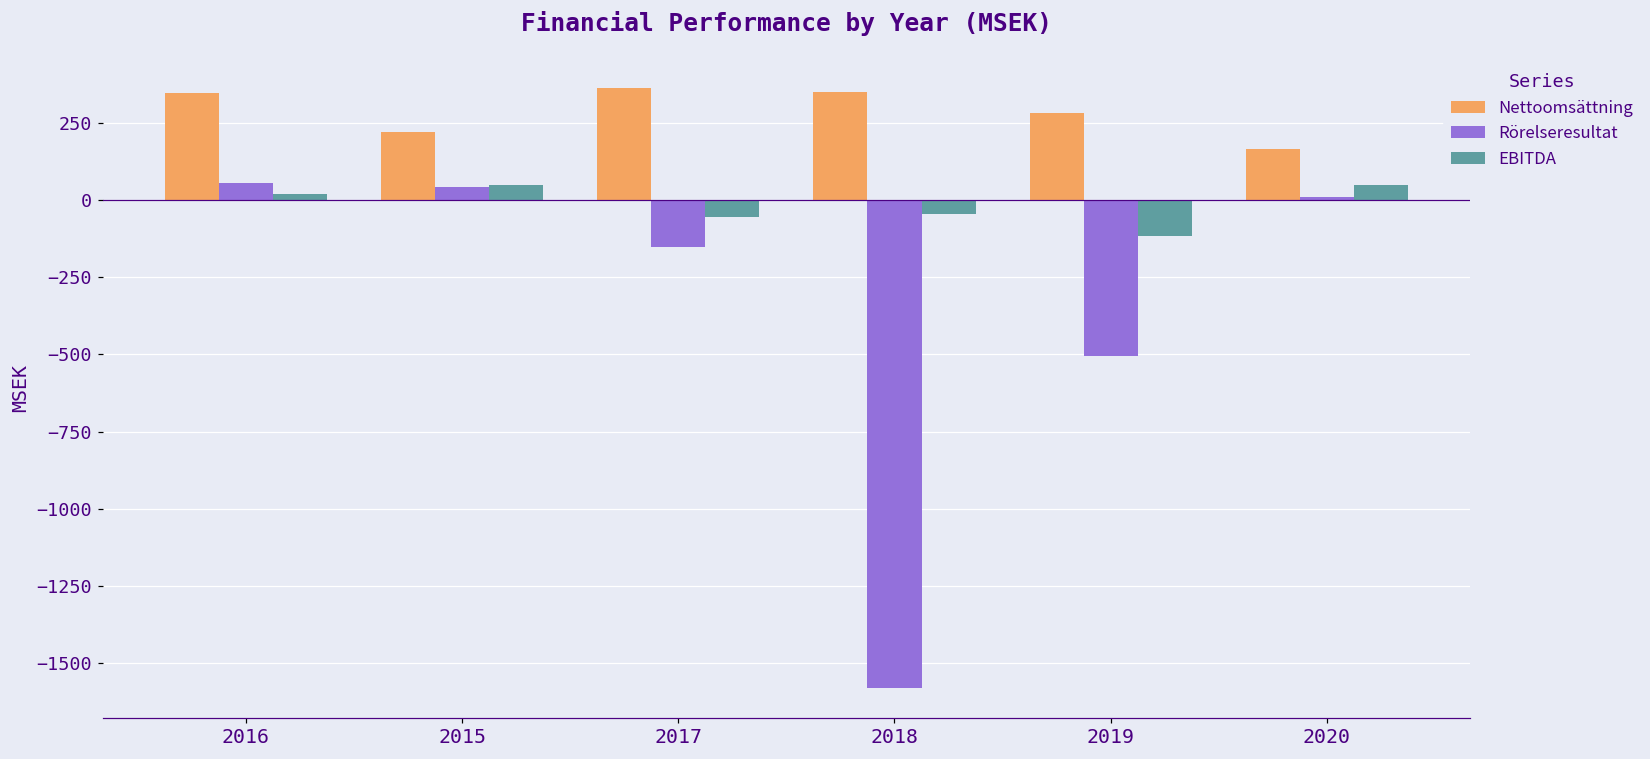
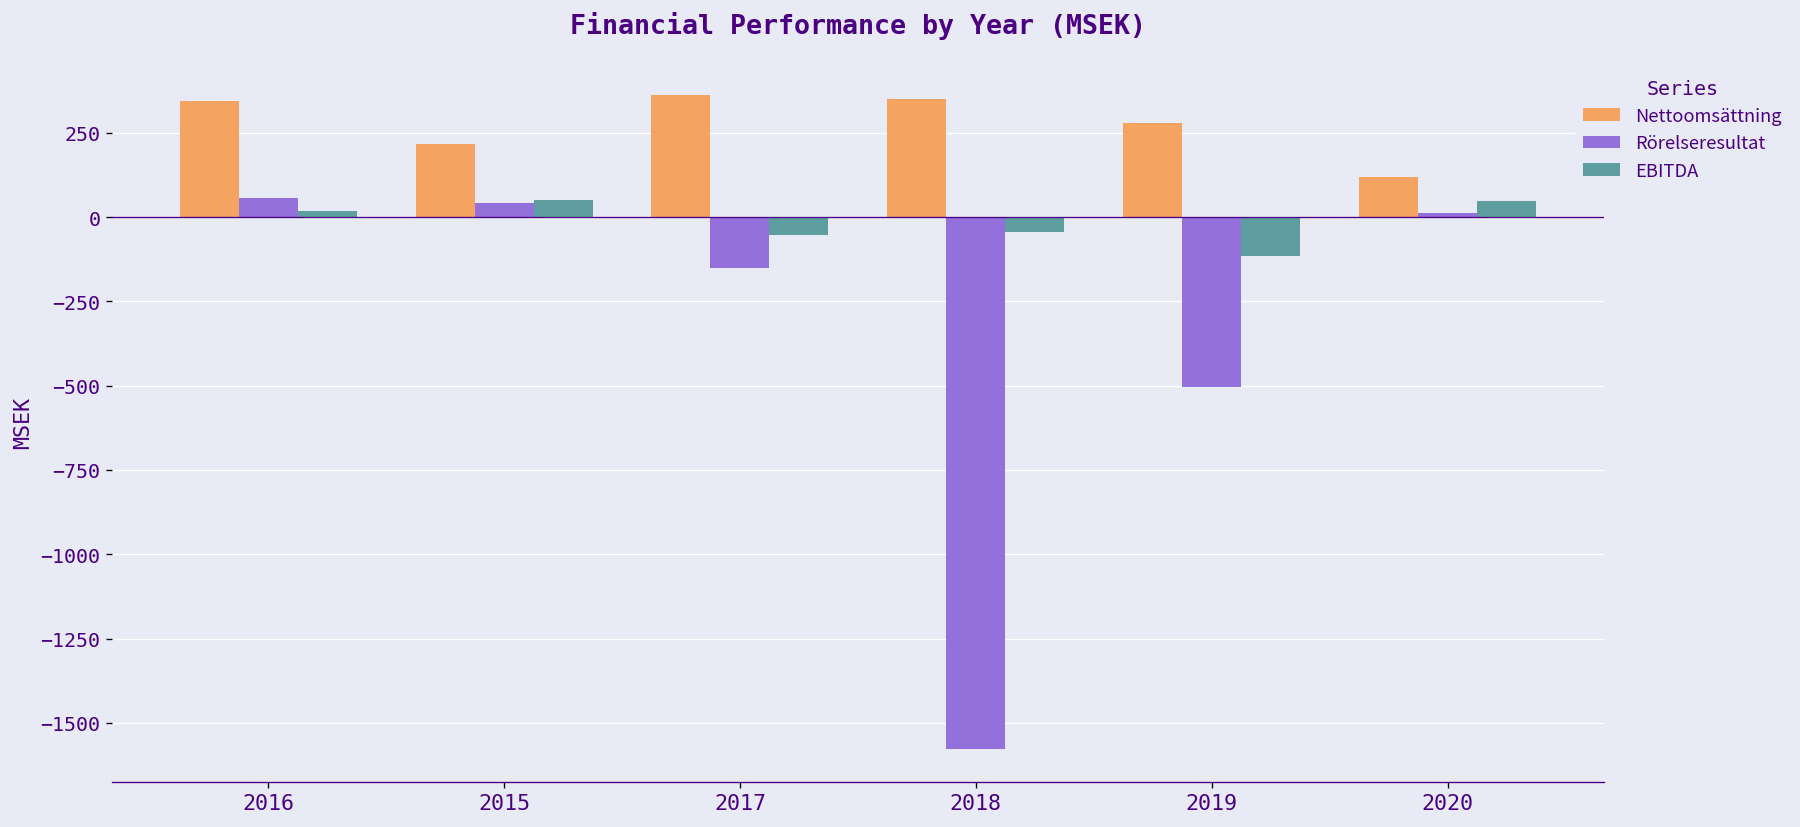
  {
    "Nettoomsättning": {
      "2016": 350,
      "2015": 220,
      "2017": 360,
      "2018": 350,
      "2019": 280,
-     "2020": 170
+     "2020": 120
    },
    "Rörelseresultat": {
      "2016": 60,
      "2015": 40,
      "2017": -150,
      "2018": -1580,
      "2019": -500,
      "2020": 10
    },
    "EBITDA": {
      "2016": 20,
      "2015": 50,
      "2017": -50,
      "2018": -40,
      "2019": -120,
      "2020": 50
    }
  }
